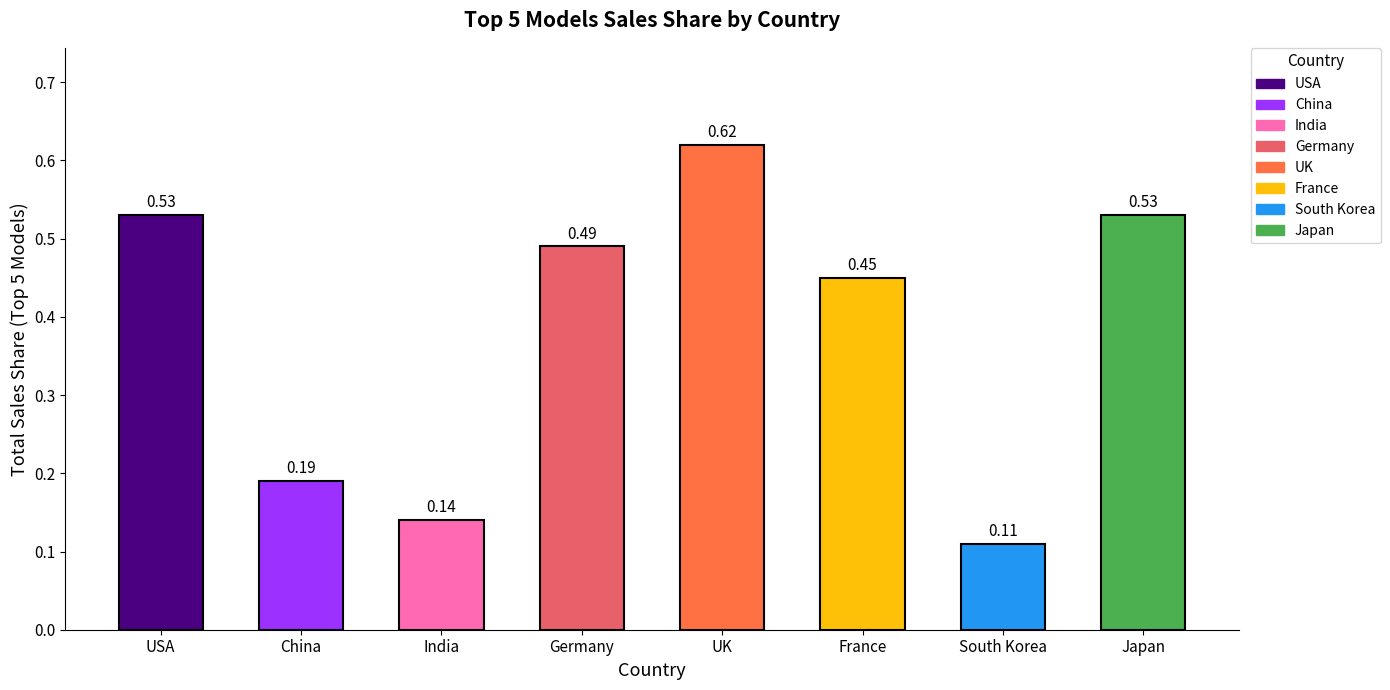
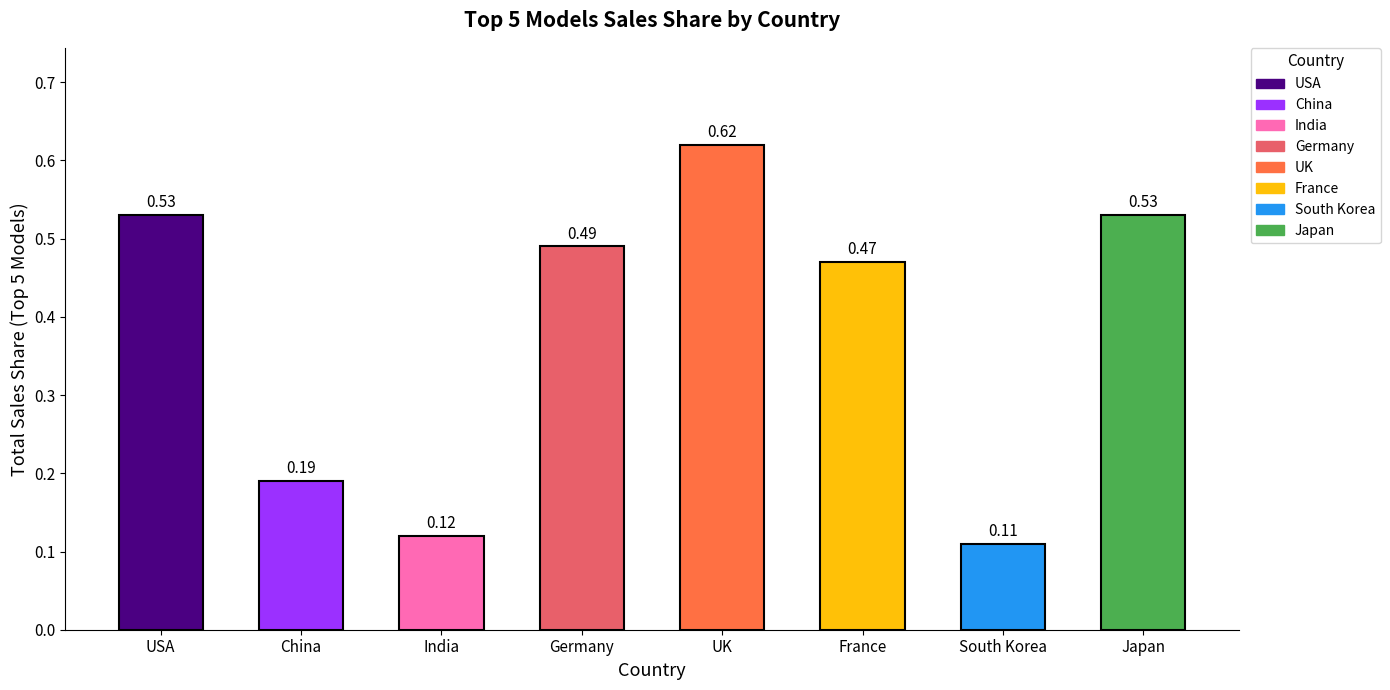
  {
    "USA": 0.53,
    "China": 0.19,
-   "India": 0.14,
+   "India": 0.12,
    "Germany": 0.49,
    "UK": 0.62,
-   "France": 0.45,
+   "France": 0.47,
    "South Korea": 0.11,
    "Japan": 0.53
  }
